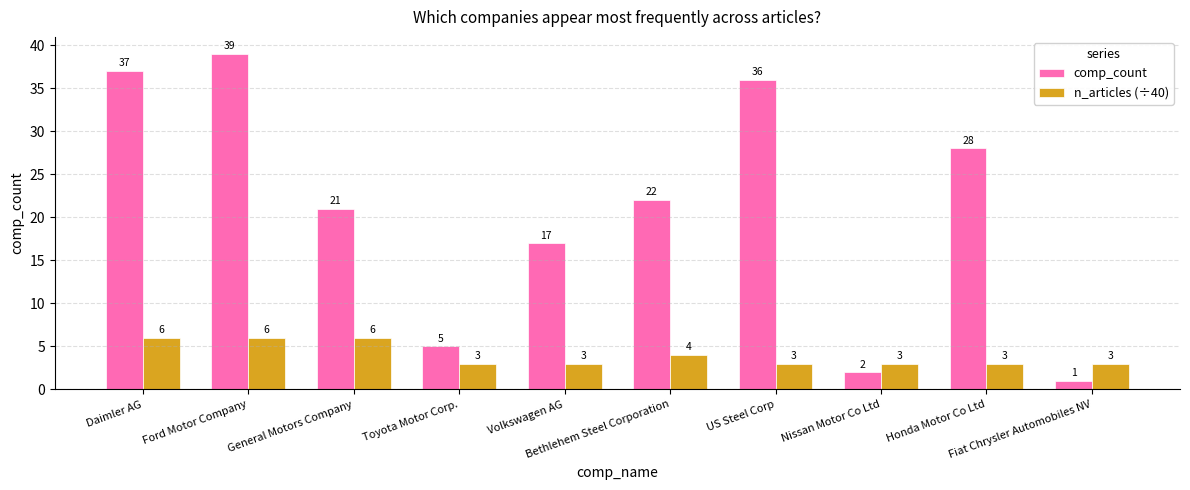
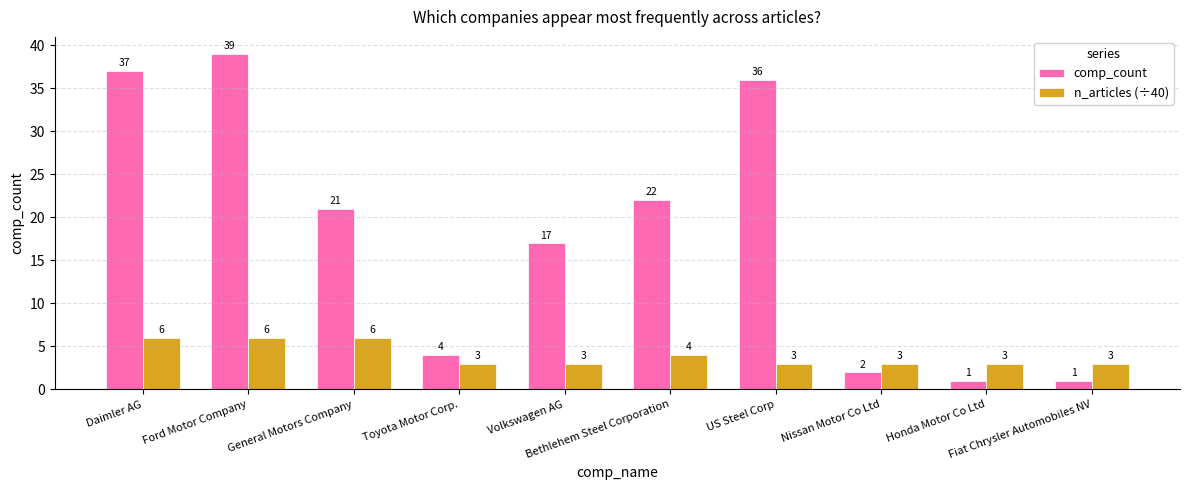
  {
    "comp_count": {
      "Daimler AG": 37,
      "Ford Motor Company": 39,
      "General Motors Company": 21,
-     "Toyota Motor Corp.": 5,
+     "Toyota Motor Corp.": 4,
      "Volkswagen AG": 17,
      "Bethlehem Steel Corporation": 22,
      "US Steel Corp": 36,
      "Nissan Motor Co Ltd": 2,
-     "Honda Motor Co Ltd": 28,
+     "Honda Motor Co Ltd": 1,
      "Fiat Chrysler Automobiles NV": 1
    },
    "n_articles (÷40)": {
      "Daimler AG": 6,
      "Ford Motor Company": 6,
      "General Motors Company": 6,
      "Toyota Motor Corp.": 3,
      "Volkswagen AG": 3,
      "Bethlehem Steel Corporation": 4,
      "US Steel Corp": 3,
      "Nissan Motor Co Ltd": 3,
      "Honda Motor Co Ltd": 3,
      "Fiat Chrysler Automobiles NV": 3
    }
  }
